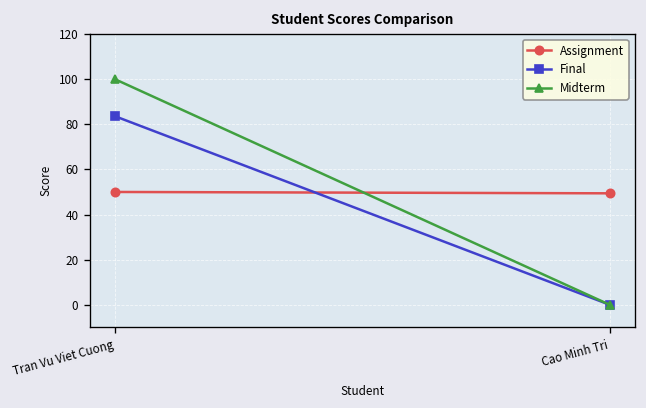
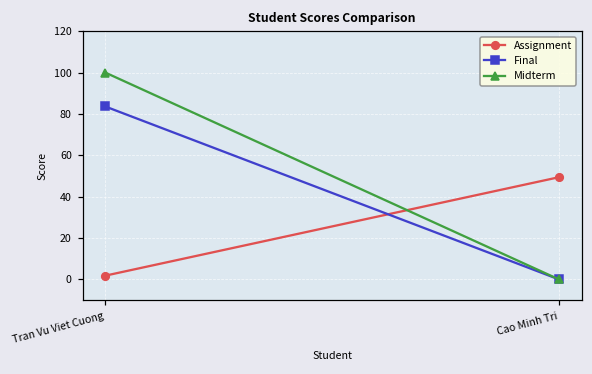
  {
    "Assignment": {
-     "Tran Vu Viet Cuong": 50,
+     "Tran Vu Viet Cuong": 2,
      "Cao Minh Tri": 49
    },
    "Final": {
      "Tran Vu Viet Cuong": 84
    },
    "Midterm": {
      "Tran Vu Viet Cuong": 100
    }
  }
